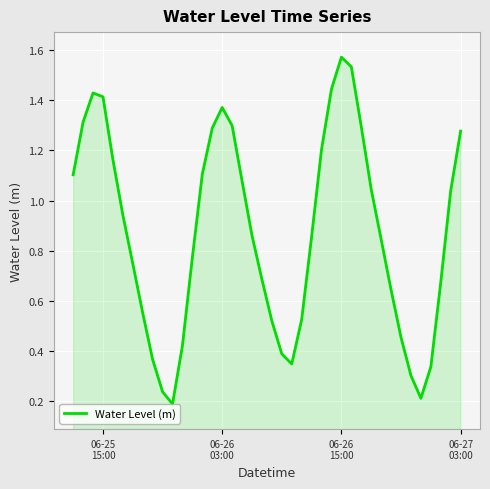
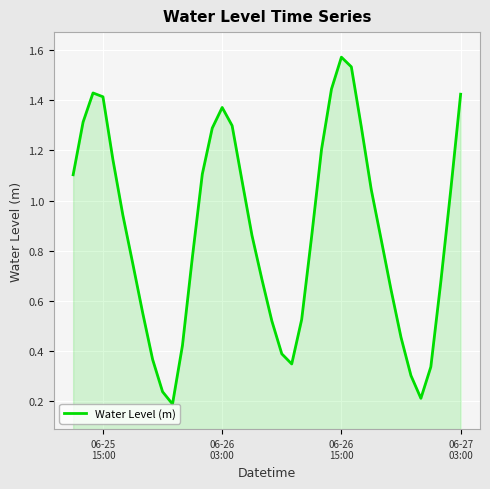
  {
    "06-25 15:00": 1.41,
    "06-26 03:00": 1.37,
    "06-26 15:00": 1.57,
-   "06-27 03:00": 1.28
+   "06-27 03:00": 1.42
  }
